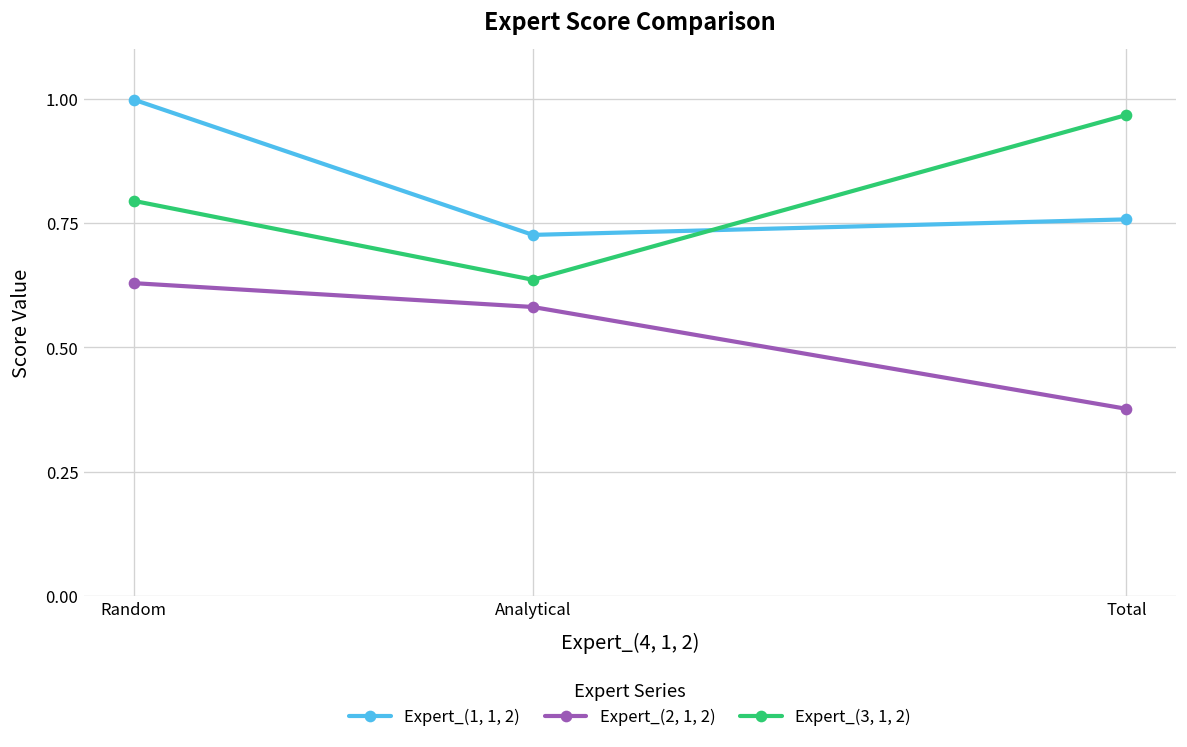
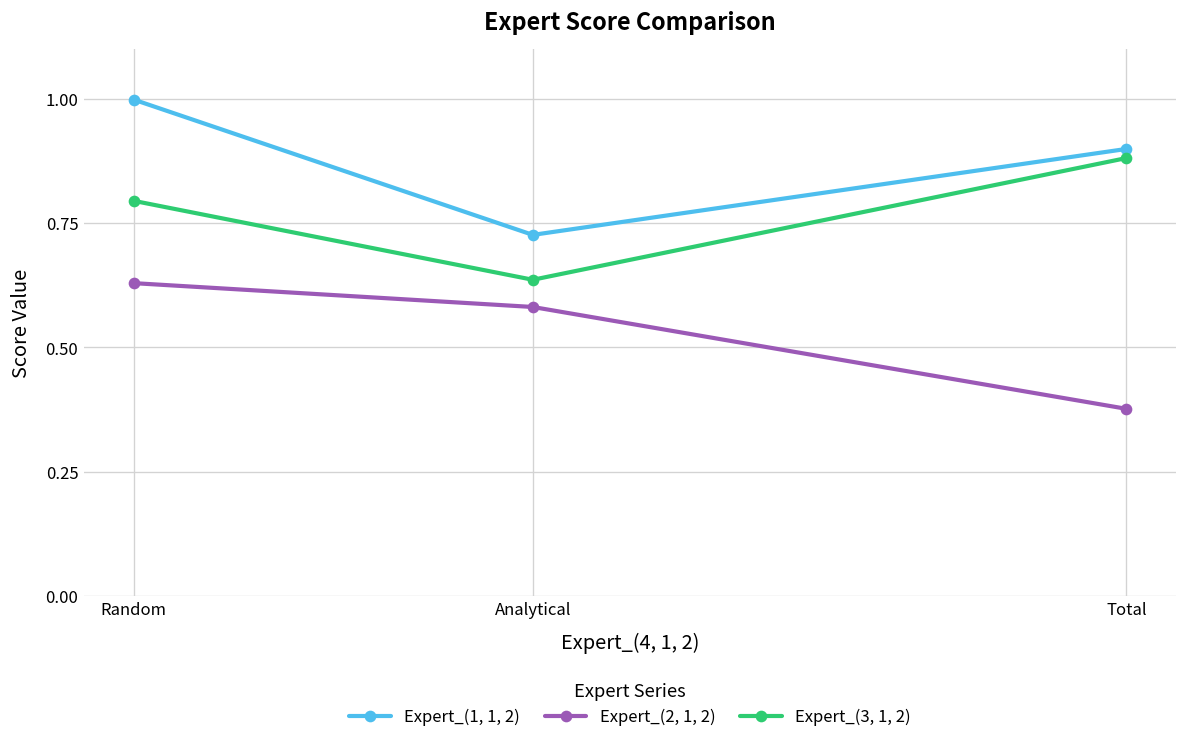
  {
    "Expert_(1, 1, 2)": {
      "Random": 1.00,
      "Analytical": 0.73,
-     "Total": 0.76
+     "Total": 0.90
    },
    "Expert_(2, 1, 2)": {
      "Random": 0.63,
      "Analytical": 0.58,
      "Total": 0.38
    },
    "Expert_(3, 1, 2)": {
      "Random": 0.79,
      "Analytical": 0.64,
-     "Total": 0.97
+     "Total": 0.88
    }
  }
